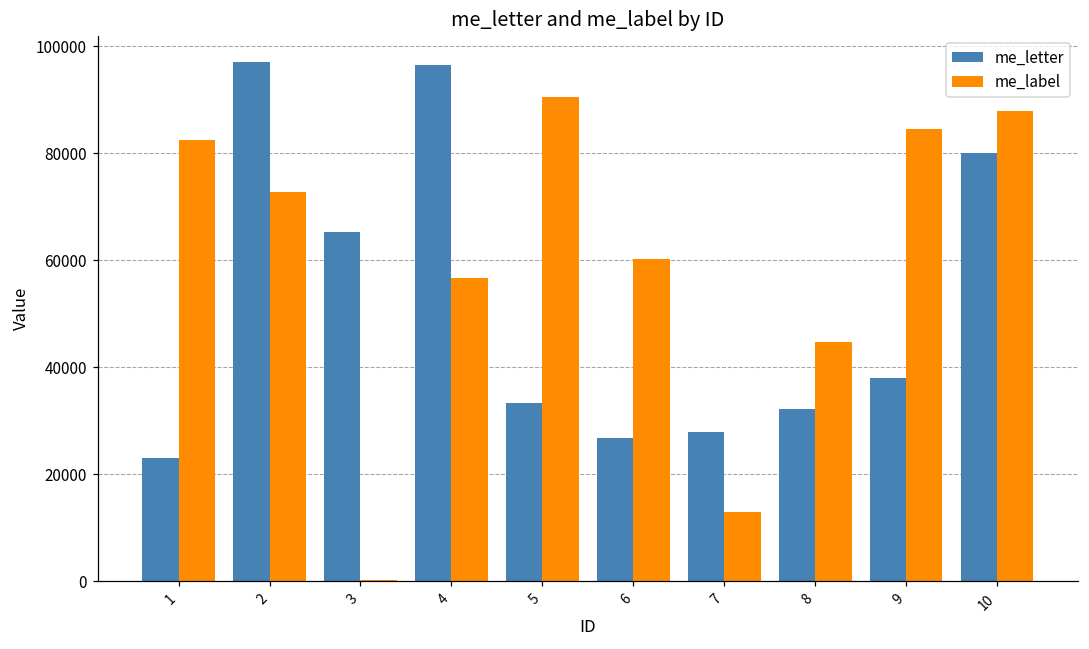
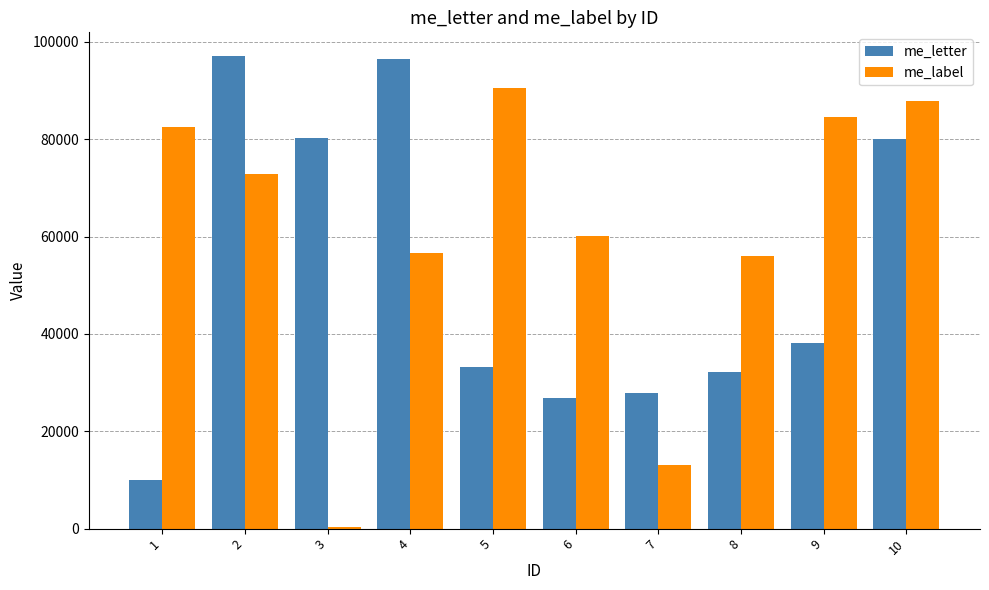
  {
    "me_letter": {
-     "1": 23000,
+     "1": 10000,
      "2": 97000,
-     "3": 65000,
+     "3": 80000,
      "4": 97000,
      "5": 33000,
      "6": 27000,
      "7": 28000,
      "8": 32000,
      "9": 38000,
      "10": 80000
    },
    "me_label": {
      "1": 83000,
      "2": 73000,
      "4": 57000,
      "5": 90000,
      "6": 60000,
      "7": 13000,
-     "8": 45000,
+     "8": 56000,
      "9": 84000,
      "10": 88000
    }
  }
